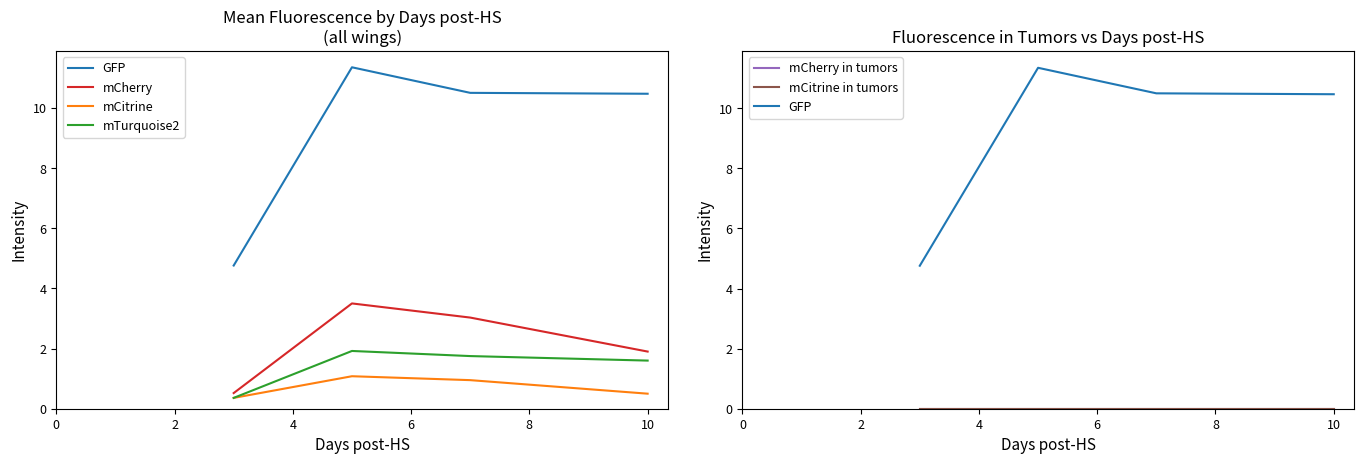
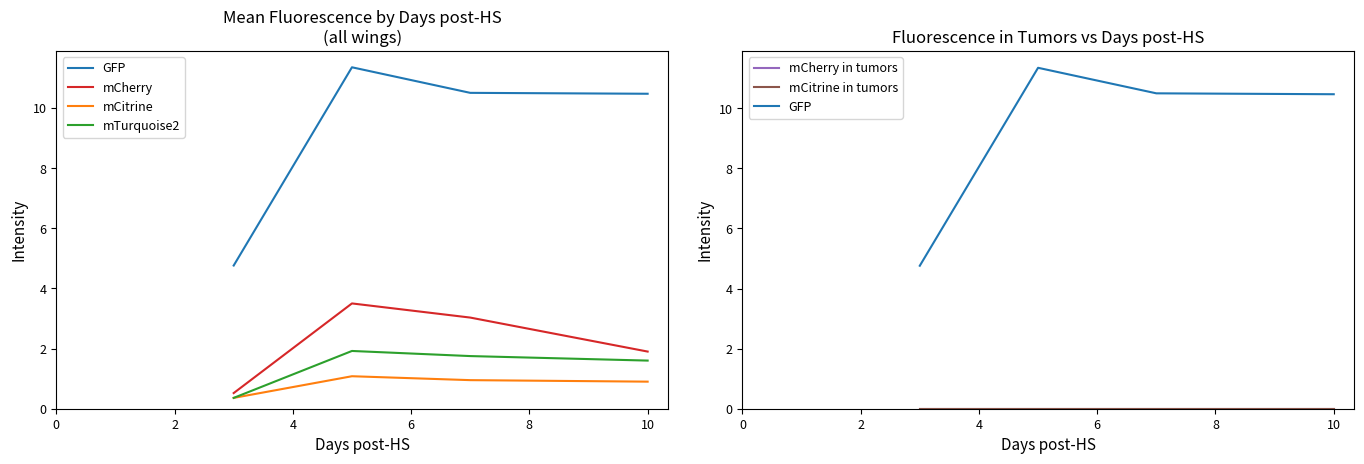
  {
    "Mean Fluorescence by Days post-HS (all wings)": {
      "GFP": {
        "10": 10.5
      },
      "mCherry": {
        "10": 1.9
      },
      "mCitrine": {
-       "10": 0.5
+       "10": 0.9
      },
      "mTurquoise2": {
        "10": 1.6
      }
    },
    "Fluorescence in Tumors vs Days post-HS": {
      "mCitrine in tumors": {
        "10": 0.0
      },
      "GFP": {
        "10": 10.5
      }
    }
  }
